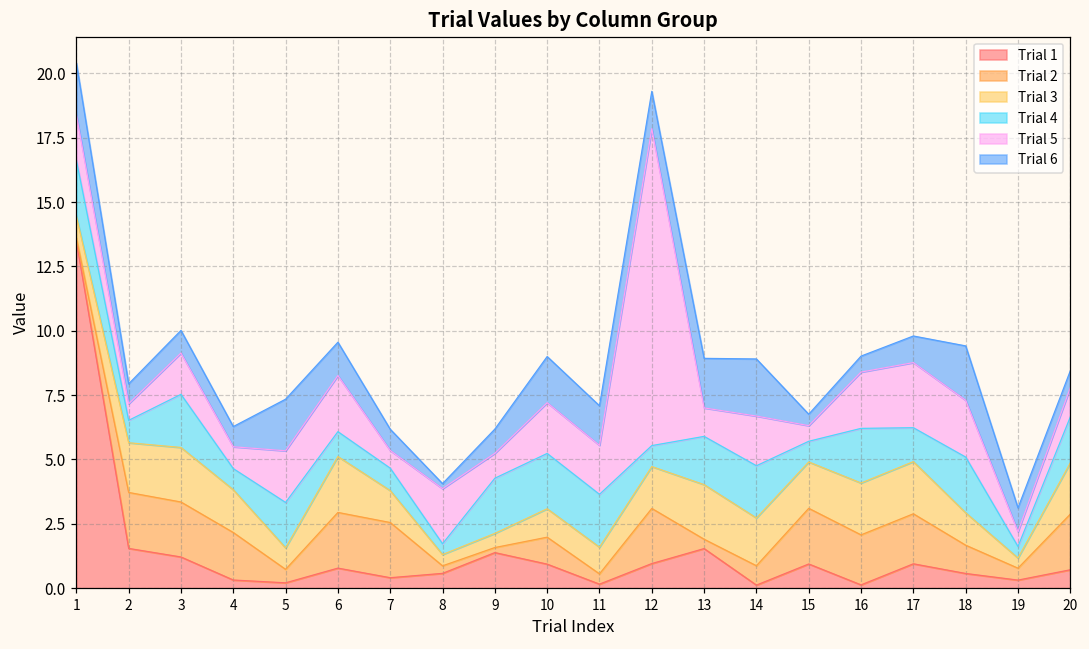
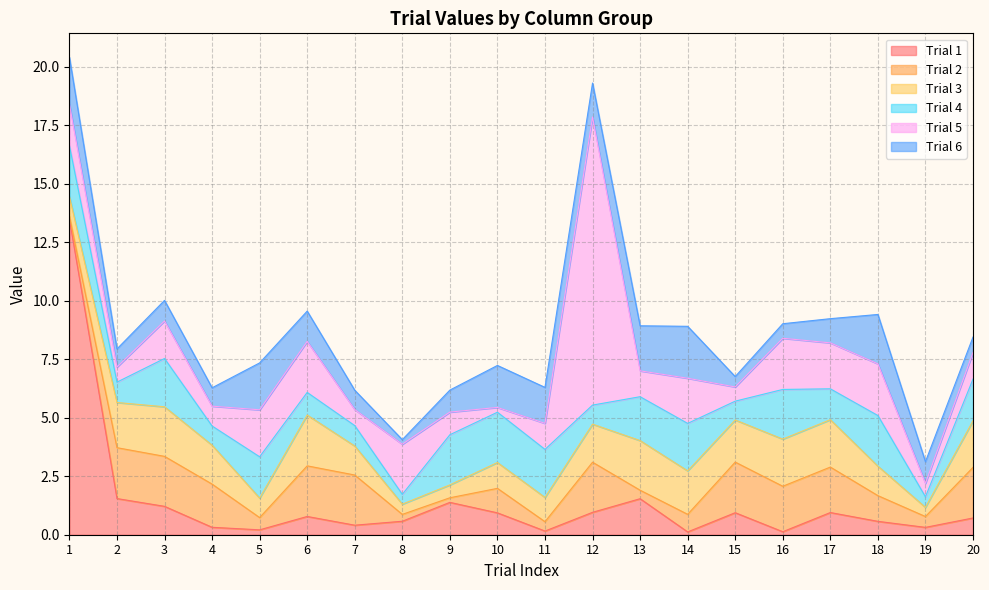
  {
    "Trial 5": {
      "1": 1.8,
      "2": 0.6,
      "3": 1.6,
      "4": 0.8,
      "5": 2.0,
      "6": 2.2,
      "7": 0.7,
      "8": 2.1,
      "9": 1.0,
-     "10": 2.0,
-     "11": 1.9,
+     "10": 0.2,
+     "11": 1.1,
      "12": 12.3,
      "13": 1.1,
      "14": 1.9,
      "15": 0.6,
      "16": 2.2,
-     "17": 2.5,
+     "17": 2.0,
      "18": 2.2,
      "19": 0.6,
      "20": 1.1
    }
  }
